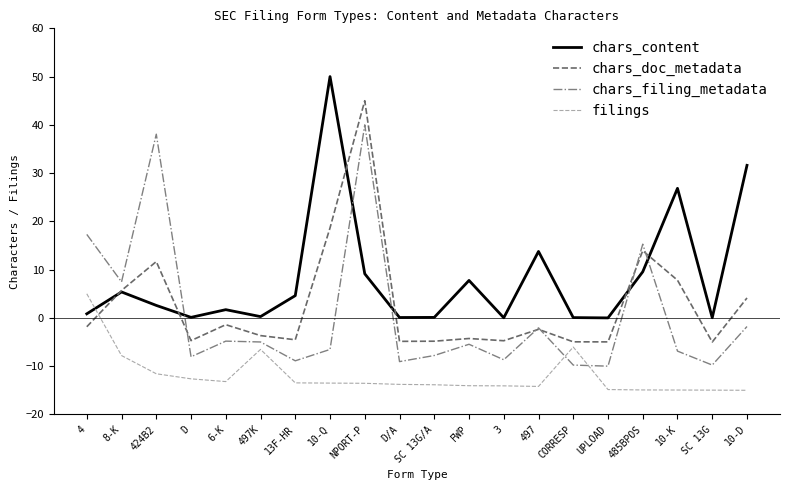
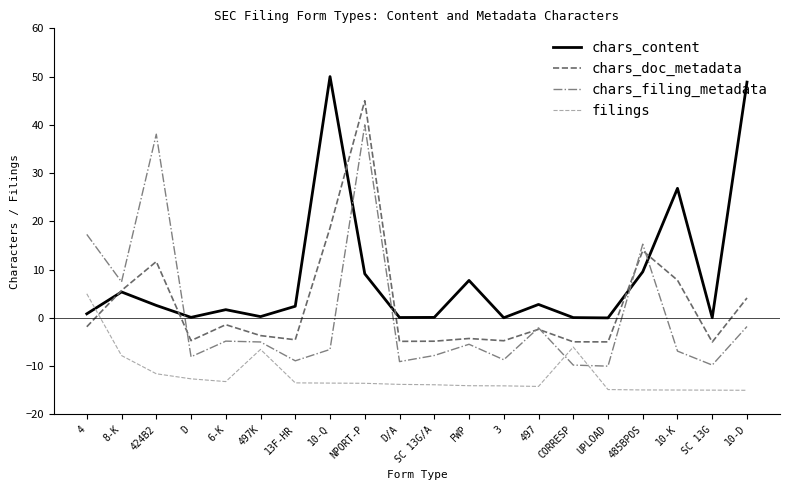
  {
    "chars_content": {
      "4": 1,
      "424B2": 3,
      "D": 0,
      "6-K": 2,
      "497K": 0,
-     "13F-HR": 5,
+     "13F-HR": 2,
      "10-Q": 50,
      "NPORT-P": 9,
      "D/A": 0,
      "SC 13G/A": 0,
      "FWP": 8,
      "3": 0,
-     "497": 14,
+     "497": 3,
      "CORRESP": 0,
      "UPLOAD": 0,
      "485BPOS": 10,
      "10-K": 27,
      "SC 13G": 0,
-     "10-D": 32
+     "10-D": 49
    },
    "filings": {
      "4": 5,
      "8-K": -8,
      "424B2": -12,
      "D": -13,
      "6-K": -13,
      "497K": -7,
      "13F-HR": -13,
      "10-Q": -14,
      "NPORT-P": -14,
      "D/A": -14,
      "SC 13G/A": -14,
      "FWP": -14,
      "3": -14,
      "497": -14,
      "CORRESP": -6,
      "UPLOAD": -15,
      "485BPOS": -15,
      "10-K": -15,
      "SC 13G": -15,
      "10-D": -15
    }
  }
